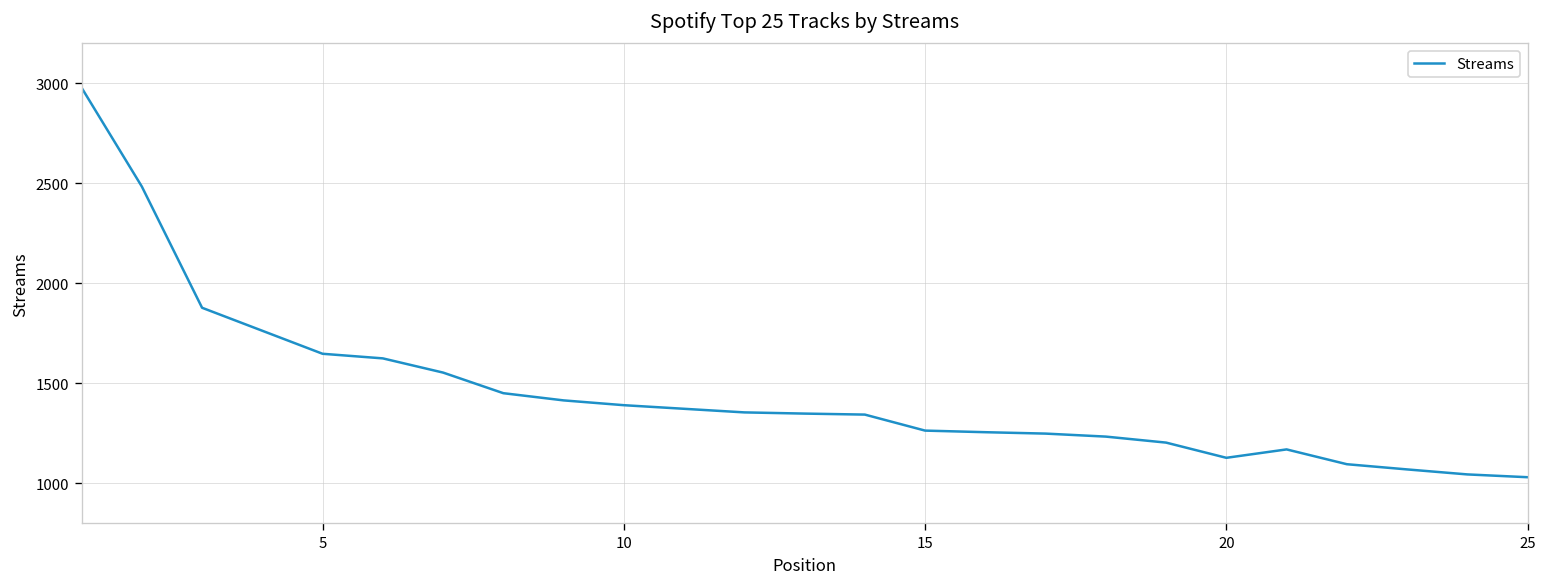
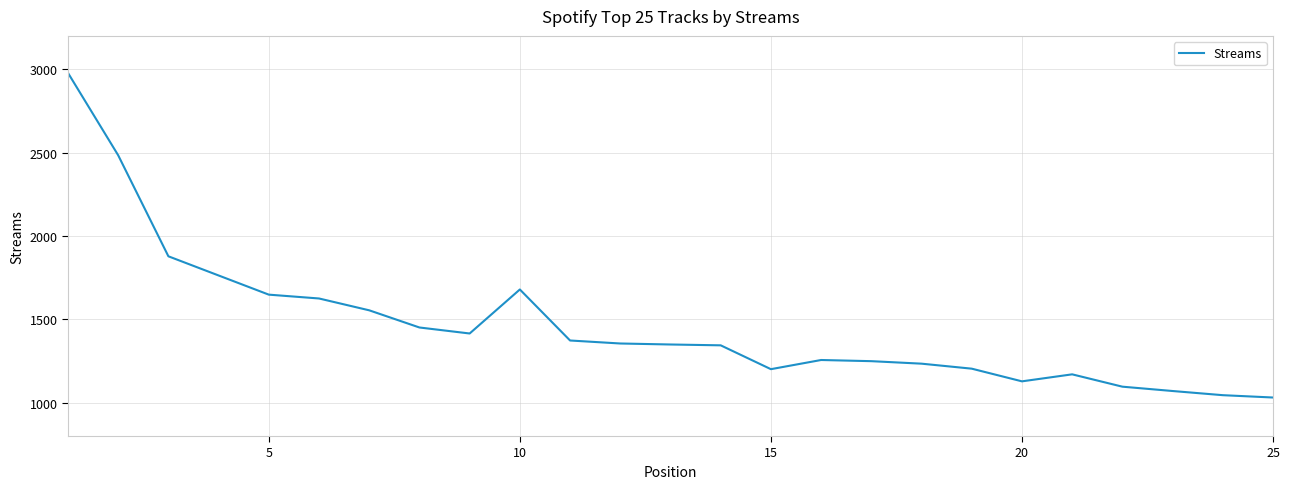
  {
    "5": 1650,
-   "10": 1390,
-   "15": 1260,
+   "10": 1680,
+   "15": 1200,
    "20": 1130,
    "25": 1030
  }
